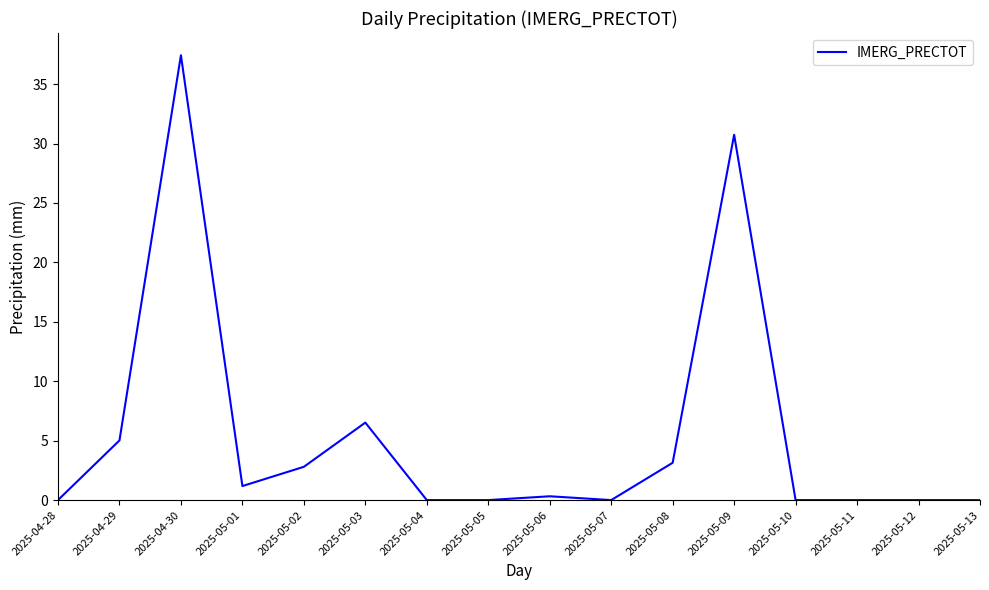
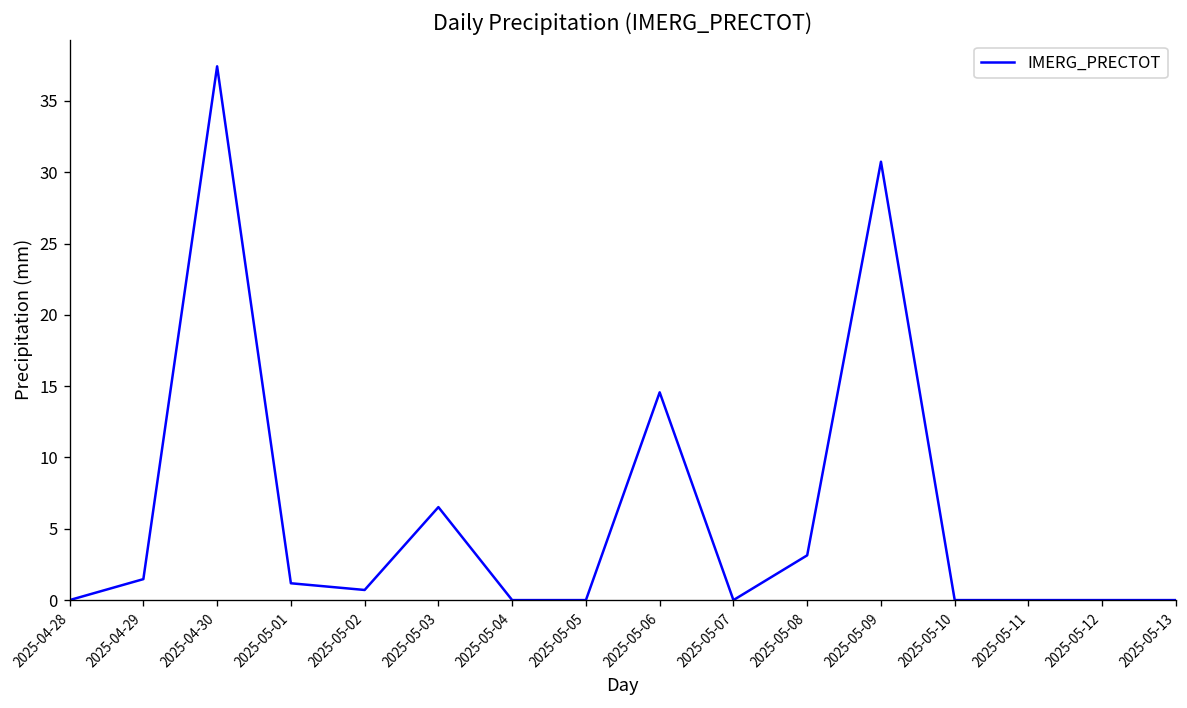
  {
    "2025-04-28": 0.0,
-   "2025-04-29": 5.0,
+   "2025-04-29": 1.5,
    "2025-04-30": 37.4,
    "2025-05-01": 1.2,
-   "2025-05-02": 2.8,
+   "2025-05-02": 0.7,
    "2025-05-03": 6.5,
    "2025-05-04": 0.0,
    "2025-05-05": 0.0,
-   "2025-05-06": 0.3,
+   "2025-05-06": 14.6,
    "2025-05-07": 0.0,
    "2025-05-08": 3.1,
    "2025-05-09": 30.7,
    "2025-05-10": 0.0,
    "2025-05-11": 0.0,
    "2025-05-12": 0.0,
    "2025-05-13": 0.0
  }
